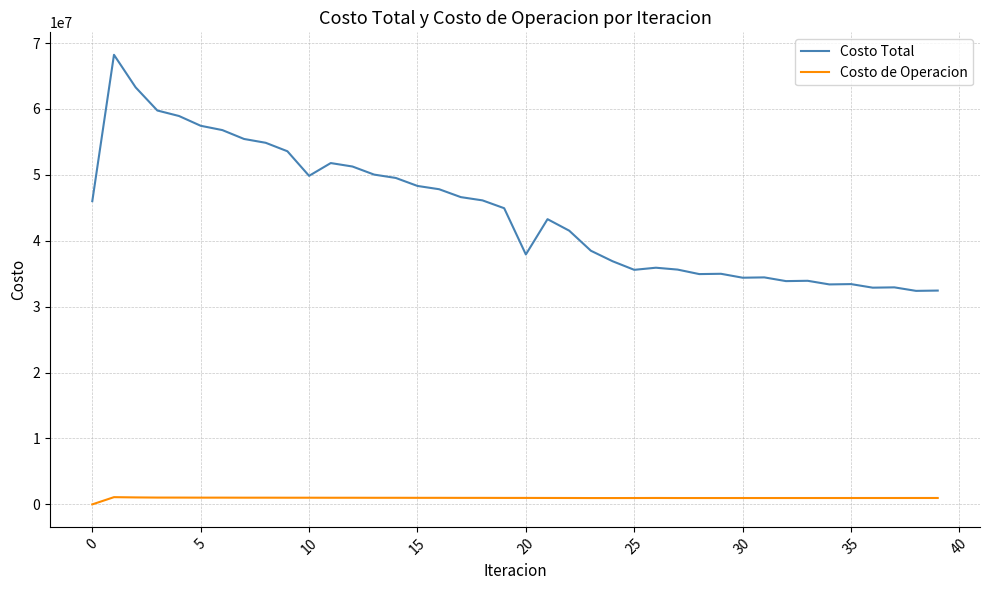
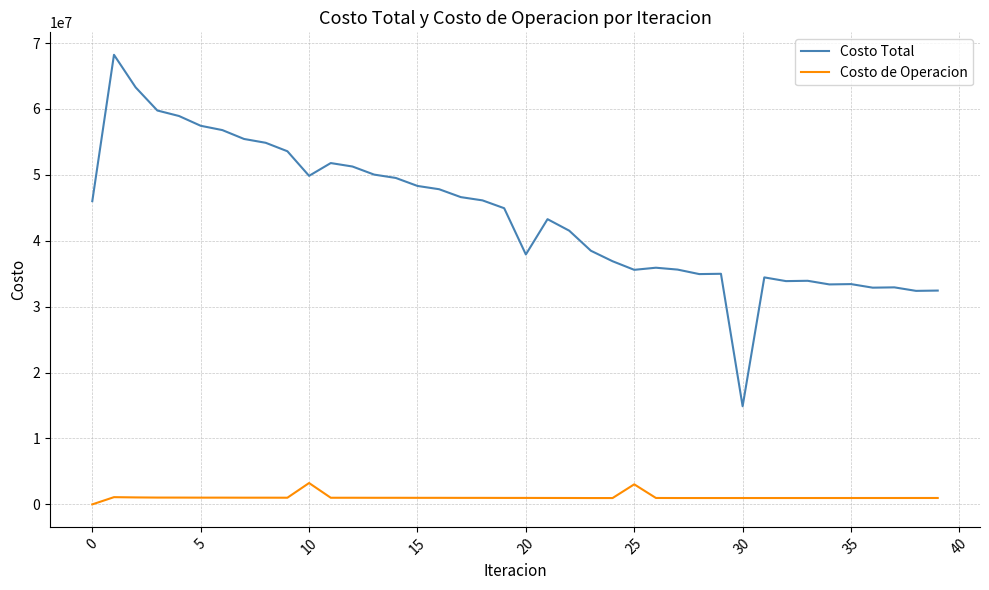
  {
    "Costo Total": {
      "0": 46000000,
      "5": 57000000,
      "10": 50000000,
      "15": 48000000,
      "20": 38000000,
      "25": 36000000,
-     "30": 34000000,
+     "30": 15000000,
      "35": 33000000
    },
    "Costo de Operacion": {
      "0": 0,
      "5": 1000000,
-     "10": 1000000,
+     "10": 3000000,
      "15": 1000000,
      "20": 1000000,
-     "25": 1000000,
+     "25": 3000000,
      "30": 1000000,
      "35": 1000000
    }
  }
